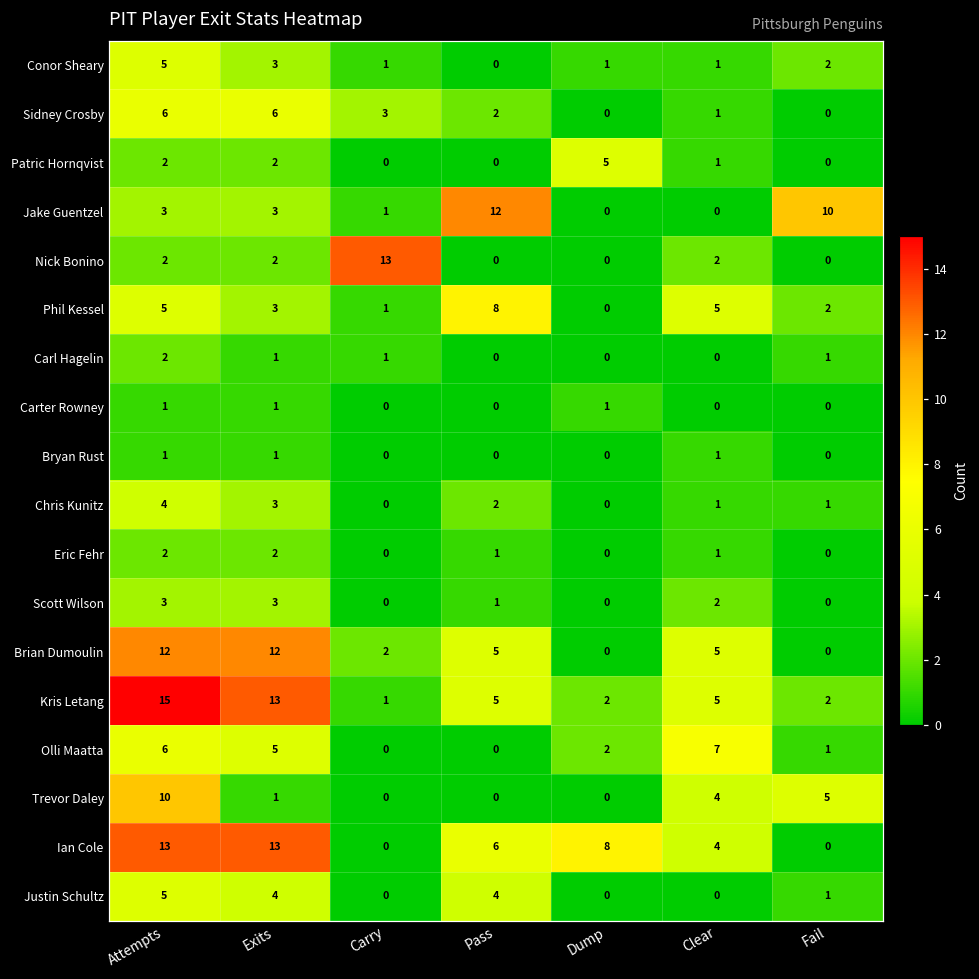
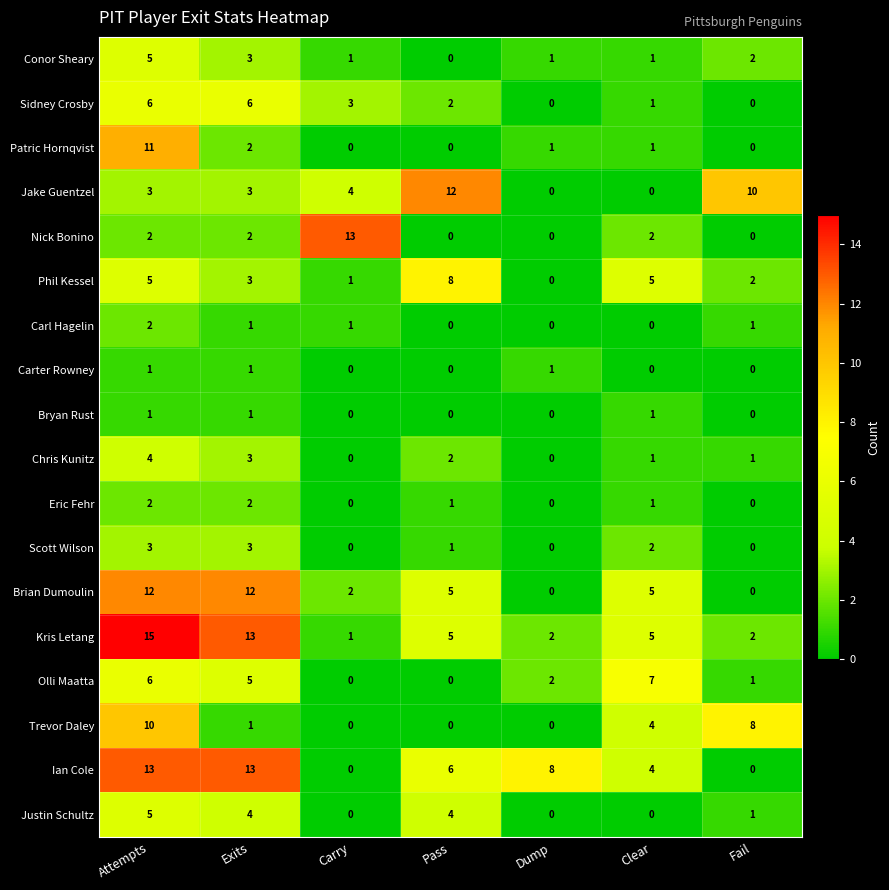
  {
    "Conor Sheary": {
      "Attempts": 5,
      "Exits": 3,
      "Carry": 1,
      "Pass": 0,
      "Dump": 1,
      "Clear": 1,
      "Fail": 2
    },
    "Sidney Crosby": {
      "Attempts": 6,
      "Exits": 6,
      "Carry": 3,
      "Pass": 2,
      "Dump": 0,
      "Clear": 1,
      "Fail": 0
    },
    "Patric Hornqvist": {
-     "Attempts": 2,
+     "Attempts": 11,
      "Exits": 2,
      "Carry": 0,
      "Pass": 0,
-     "Dump": 5,
+     "Dump": 1,
      "Clear": 1,
      "Fail": 0
    },
    "Jake Guentzel": {
      "Attempts": 3,
      "Exits": 3,
-     "Carry": 1,
+     "Carry": 4,
      "Pass": 12,
      "Dump": 0,
      "Clear": 0,
      "Fail": 10
    },
    "Nick Bonino": {
      "Attempts": 2,
      "Exits": 2,
      "Carry": 13,
      "Pass": 0,
      "Dump": 0,
      "Clear": 2,
      "Fail": 0
    },
    "Phil Kessel": {
      "Attempts": 5,
      "Exits": 3,
      "Carry": 1,
      "Pass": 8,
      "Dump": 0,
      "Clear": 5,
      "Fail": 2
    },
    "Carl Hagelin": {
      "Attempts": 2,
      "Exits": 1,
      "Carry": 1,
      "Pass": 0,
      "Dump": 0,
      "Clear": 0,
      "Fail": 1
    },
    "Carter Rowney": {
      "Attempts": 1,
      "Exits": 1,
      "Carry": 0,
      "Pass": 0,
      "Dump": 1,
      "Clear": 0,
      "Fail": 0
    },
    "Bryan Rust": {
      "Attempts": 1,
      "Exits": 1,
      "Carry": 0,
      "Pass": 0,
      "Dump": 0,
      "Clear": 1,
      "Fail": 0
    },
    "Chris Kunitz": {
      "Attempts": 4,
      "Exits": 3,
      "Carry": 0,
      "Pass": 2,
      "Dump": 0,
      "Clear": 1,
      "Fail": 1
    },
    "Eric Fehr": {
      "Attempts": 2,
      "Exits": 2,
      "Carry": 0,
      "Pass": 1,
      "Dump": 0,
      "Clear": 1,
      "Fail": 0
    },
    "Scott Wilson": {
      "Attempts": 3,
      "Exits": 3,
      "Carry": 0,
      "Pass": 1,
      "Dump": 0,
      "Clear": 2,
      "Fail": 0
    },
    "Brian Dumoulin": {
      "Attempts": 12,
      "Exits": 12,
      "Carry": 2,
      "Pass": 5,
      "Dump": 0,
      "Clear": 5,
      "Fail": 0
    },
    "Kris Letang": {
      "Attempts": 15,
      "Exits": 13,
      "Carry": 1,
      "Pass": 5,
      "Dump": 2,
      "Clear": 5,
      "Fail": 2
    },
    "Olli Maatta": {
      "Attempts": 6,
      "Exits": 5,
      "Carry": 0,
      "Pass": 0,
      "Dump": 2,
      "Clear": 7,
      "Fail": 1
    },
    "Trevor Daley": {
      "Attempts": 10,
      "Exits": 1,
      "Carry": 0,
      "Pass": 0,
      "Dump": 0,
      "Clear": 4,
-     "Fail": 5
+     "Fail": 8
    },
    "Ian Cole": {
      "Attempts": 13,
      "Exits": 13,
      "Carry": 0,
      "Pass": 6,
      "Dump": 8,
      "Clear": 4,
      "Fail": 0
    },
    "Justin Schultz": {
      "Attempts": 5,
      "Exits": 4,
      "Carry": 0,
      "Pass": 4,
      "Dump": 0,
      "Clear": 0,
      "Fail": 1
    }
  }
